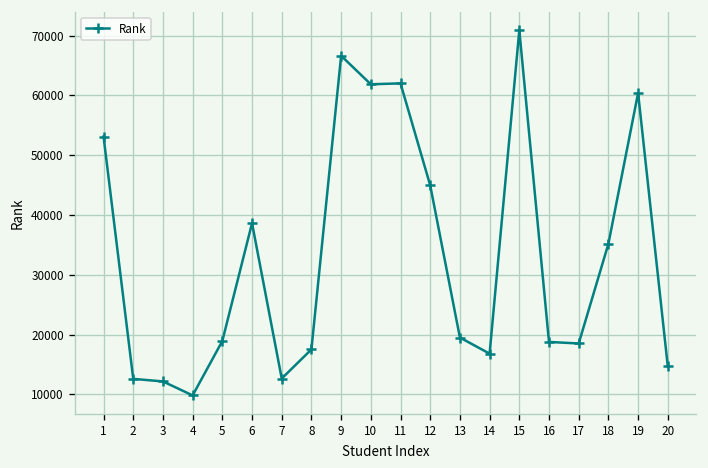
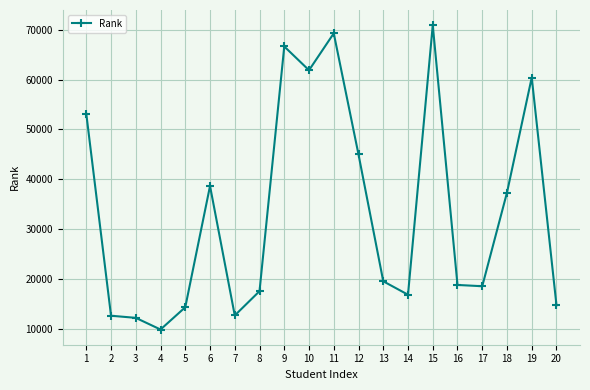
  {
    "1": 53000,
    "2": 13000,
    "3": 12000,
    "4": 10000,
-   "5": 19000,
+   "5": 14000,
    "6": 39000,
    "7": 13000,
    "8": 18000,
    "9": 67000,
    "10": 62000,
-   "11": 62000,
+   "11": 69000,
    "12": 45000,
    "13": 20000,
    "14": 17000,
    "15": 71000,
    "16": 19000,
    "17": 19000,
-   "18": 35000,
+   "18": 37000,
    "19": 60000,
    "20": 15000
  }
